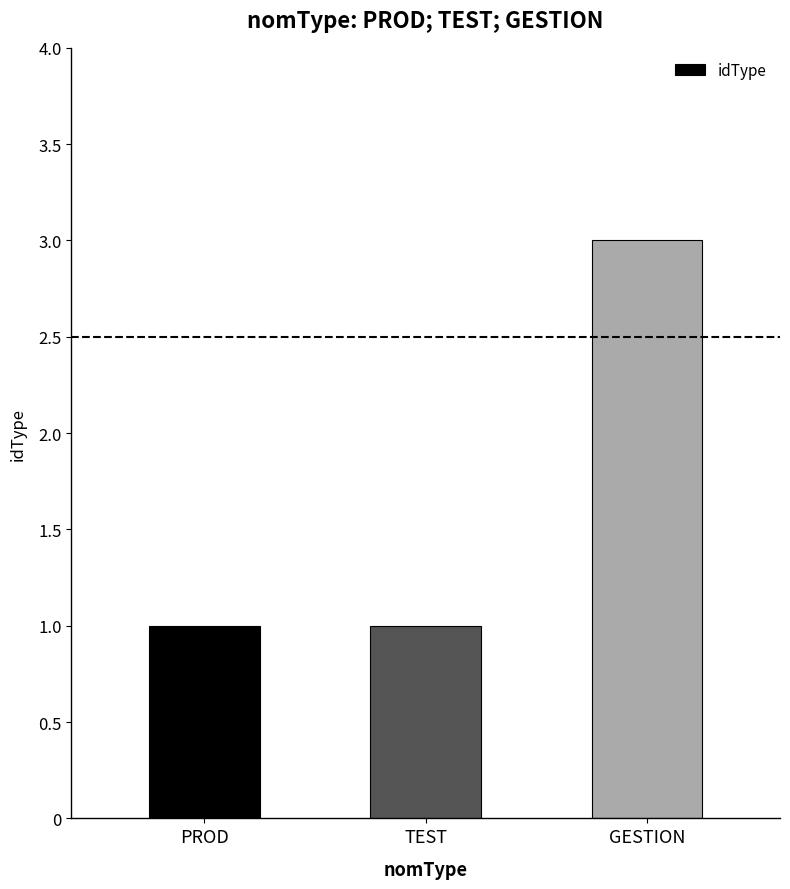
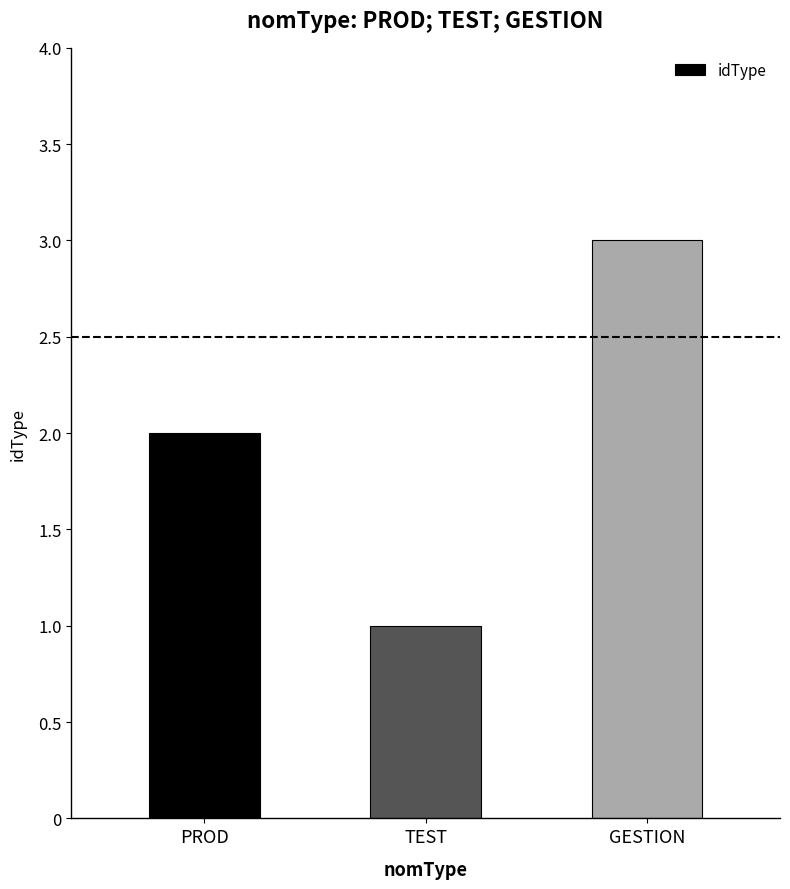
  {
-   "PROD": 1,
+   "PROD": 2,
    "TEST": 1,
    "GESTION": 3
  }
